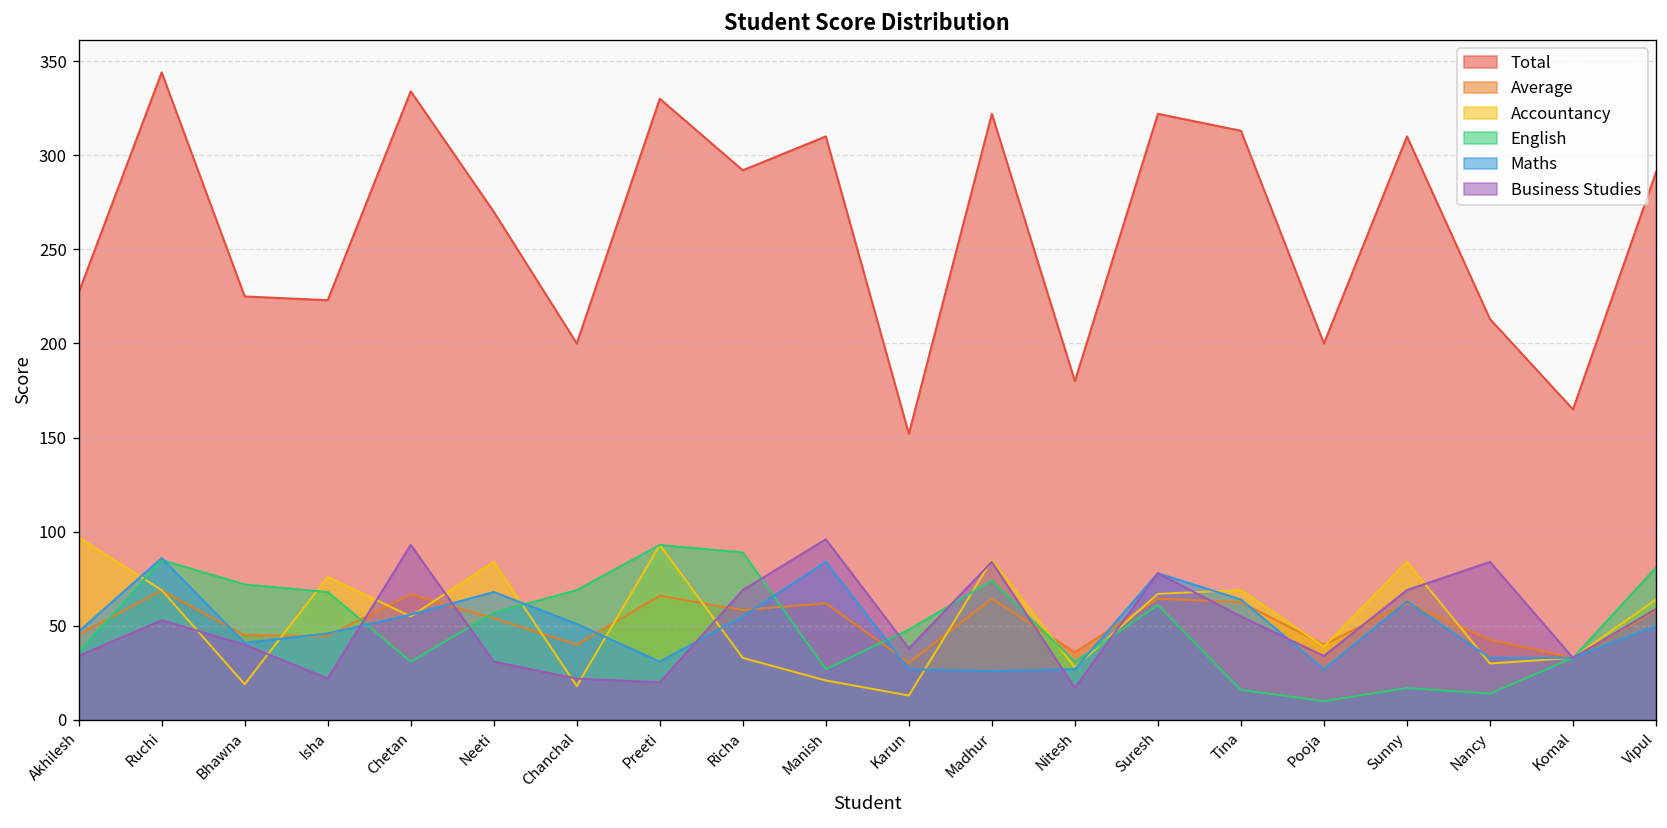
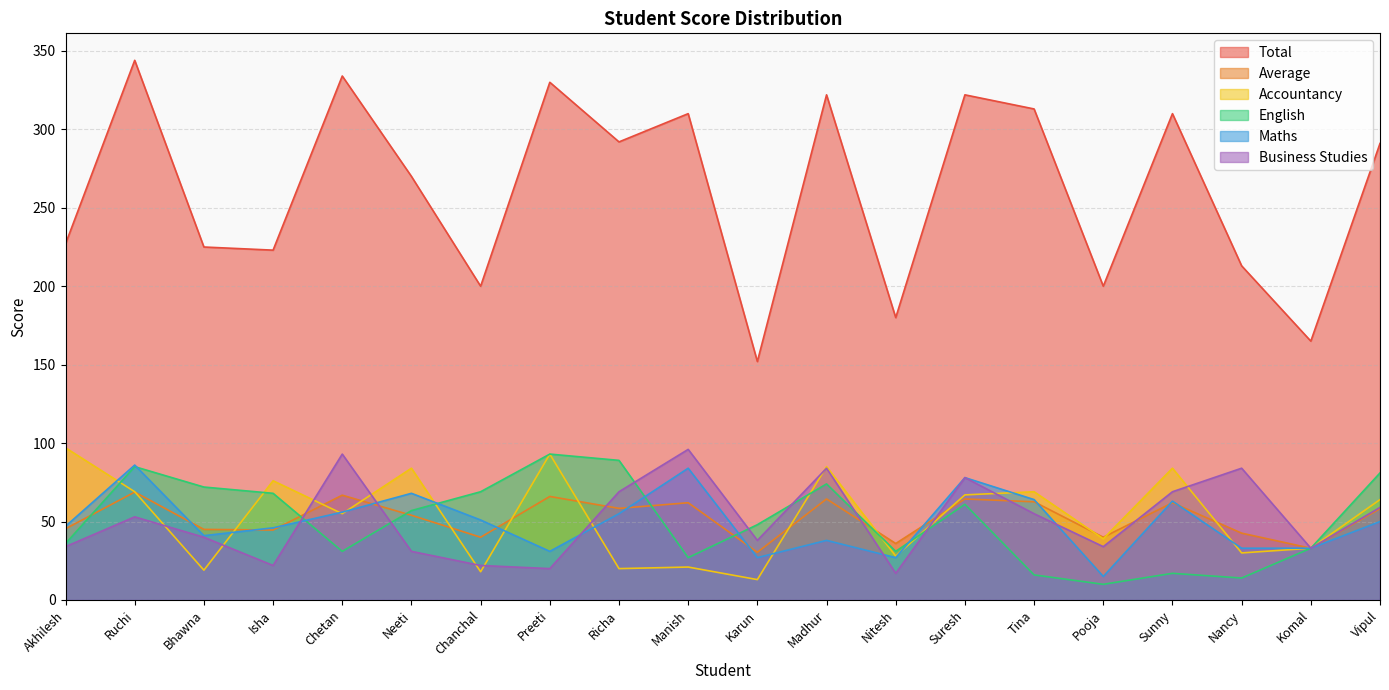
  {
    "Accountancy": {
      "Akhilesh": 97,
      "Bhawna": 19,
      "Isha": 76,
      "Neeti": 84,
      "Chanchal": 18,
-     "Richa": 33,
+     "Richa": 20,
      "Manish": 21,
      "Karun": 13,
      "Suresh": 67,
      "Tina": 69,
      "Sunny": 84,
      "Nancy": 30,
      "Vipul": 64
    },
    "English": {
      "Akhilesh": 36,
      "Bhawna": 72,
      "Isha": 68,
      "Chetan": 31,
      "Neeti": 57,
      "Chanchal": 69,
      "Richa": 89,
      "Manish": 27,
      "Karun": 48,
      "Madhur": 74,
      "Nitesh": 31,
      "Suresh": 61,
      "Tina": 16,
      "Pooja": 10,
      "Sunny": 17,
      "Nancy": 14,
      "Vipul": 81
    },
    "Maths": {
      "Neeti": 68,
      "Chanchal": 51,
      "Preeti": 31,
      "Richa": 55,
      "Manish": 84,
      "Karun": 27,
-     "Madhur": 26,
-     "Pooja": 27,
+     "Madhur": 38,
+     "Pooja": 15,
      "Nancy": 33,
      "Vipul": 50
    },
    "Business Studies": {
      "Akhilesh": 34,
      "Ruchi": 53,
      "Isha": 22,
      "Chetan": 93,
      "Neeti": 31,
      "Chanchal": 22,
      "Preeti": 20,
      "Richa": 69,
      "Manish": 96,
      "Karun": 38,
      "Nitesh": 17,
      "Tina": 55,
      "Pooja": 34,
      "Sunny": 69,
      "Nancy": 84
    }
  }
